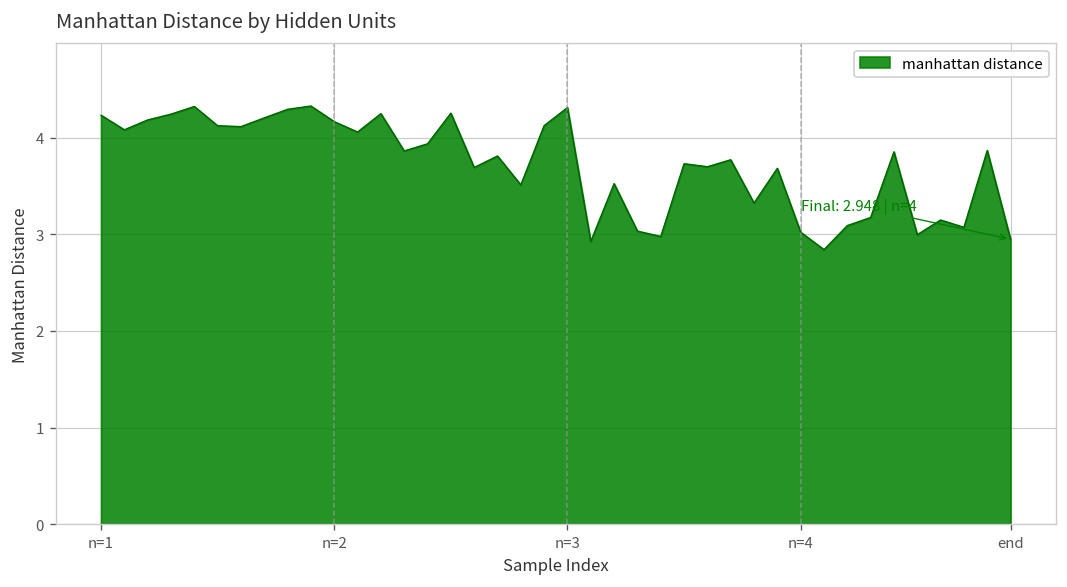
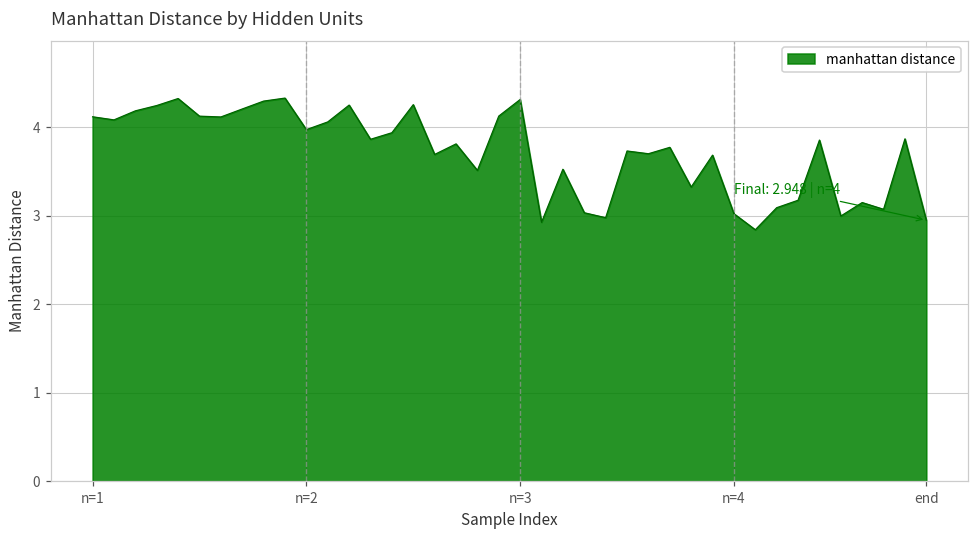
  {
-   "n=1": 4.2,
-   "n=2": 4.2,
+   "n=1": 4.1,
+   "n=2": 4.0,
    "n=3": 4.3,
    "end": 2.9
  }
